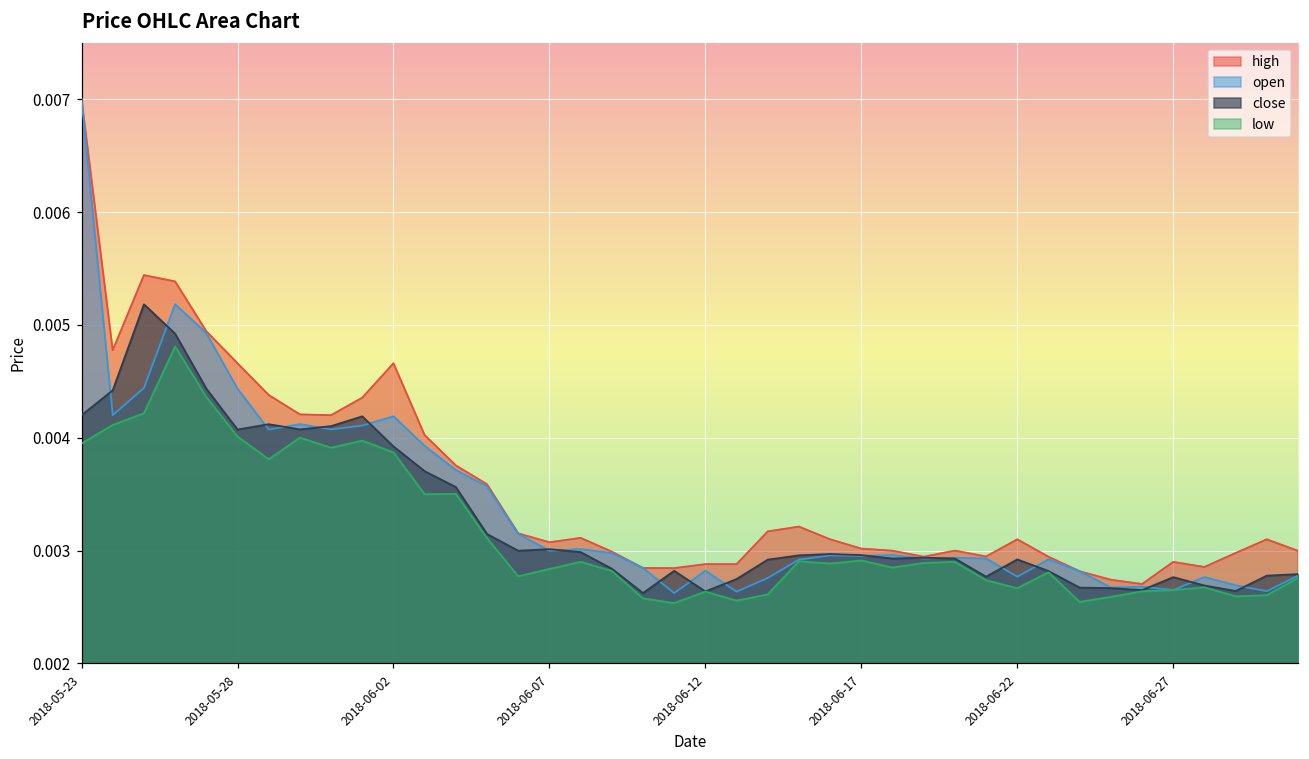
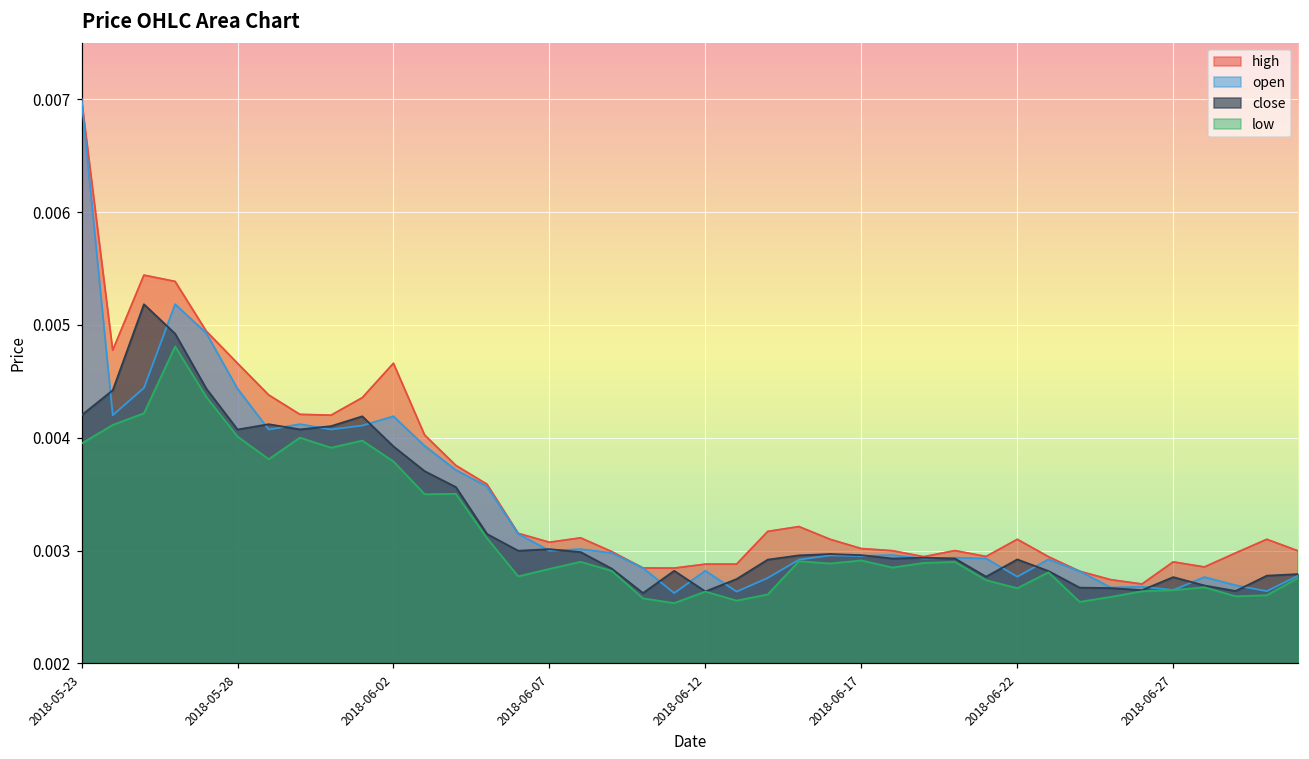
  {
    "high": {
      "2018-05-28": 0.00466,
      "2018-06-02": 0.00466,
      "2018-06-07": 0.00307,
      "2018-06-12": 0.00288,
      "2018-06-17": 0.00302,
      "2018-06-22": 0.00310,
      "2018-06-27": 0.00290
    },
    "open": {
      "2018-05-28": 0.00444,
      "2018-06-02": 0.00419,
      "2018-06-12": 0.00282,
      "2018-06-22": 0.00277
    },
    "close": {
      "2018-05-23": 0.00420,
      "2018-05-28": 0.00407,
      "2018-06-02": 0.00392,
      "2018-06-22": 0.00292,
      "2018-06-27": 0.00277
    },
    "low": {
      "2018-05-23": 0.00395,
      "2018-05-28": 0.00401,
-     "2018-06-02": 0.00387,
+     "2018-06-02": 0.00379,
      "2018-06-07": 0.00284,
      "2018-06-17": 0.00291,
      "2018-06-22": 0.00267
    }
  }
